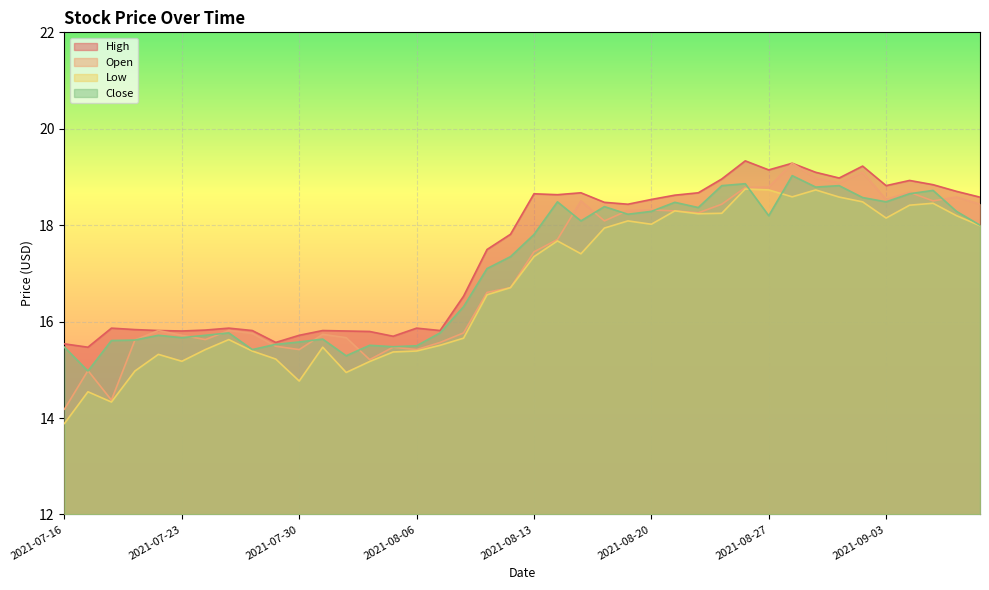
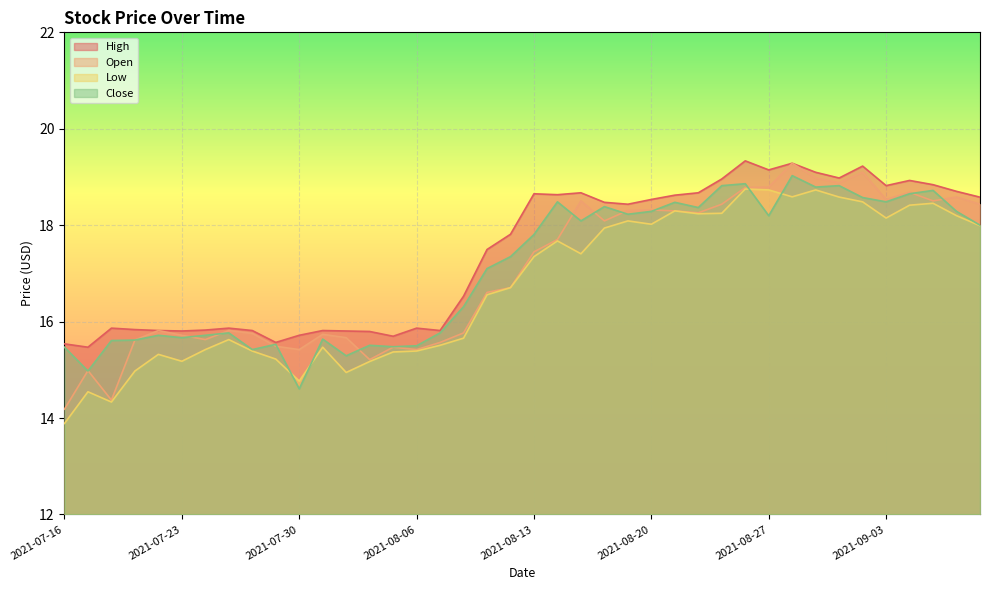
  {
    "Close": {
      "2021-07-16": 15.5,
-     "2021-07-30": 15.6,
+     "2021-07-30": 14.6,
      "2021-08-06": 15.5,
      "2021-08-13": 17.8,
      "2021-08-27": 18.2
    }
  }
